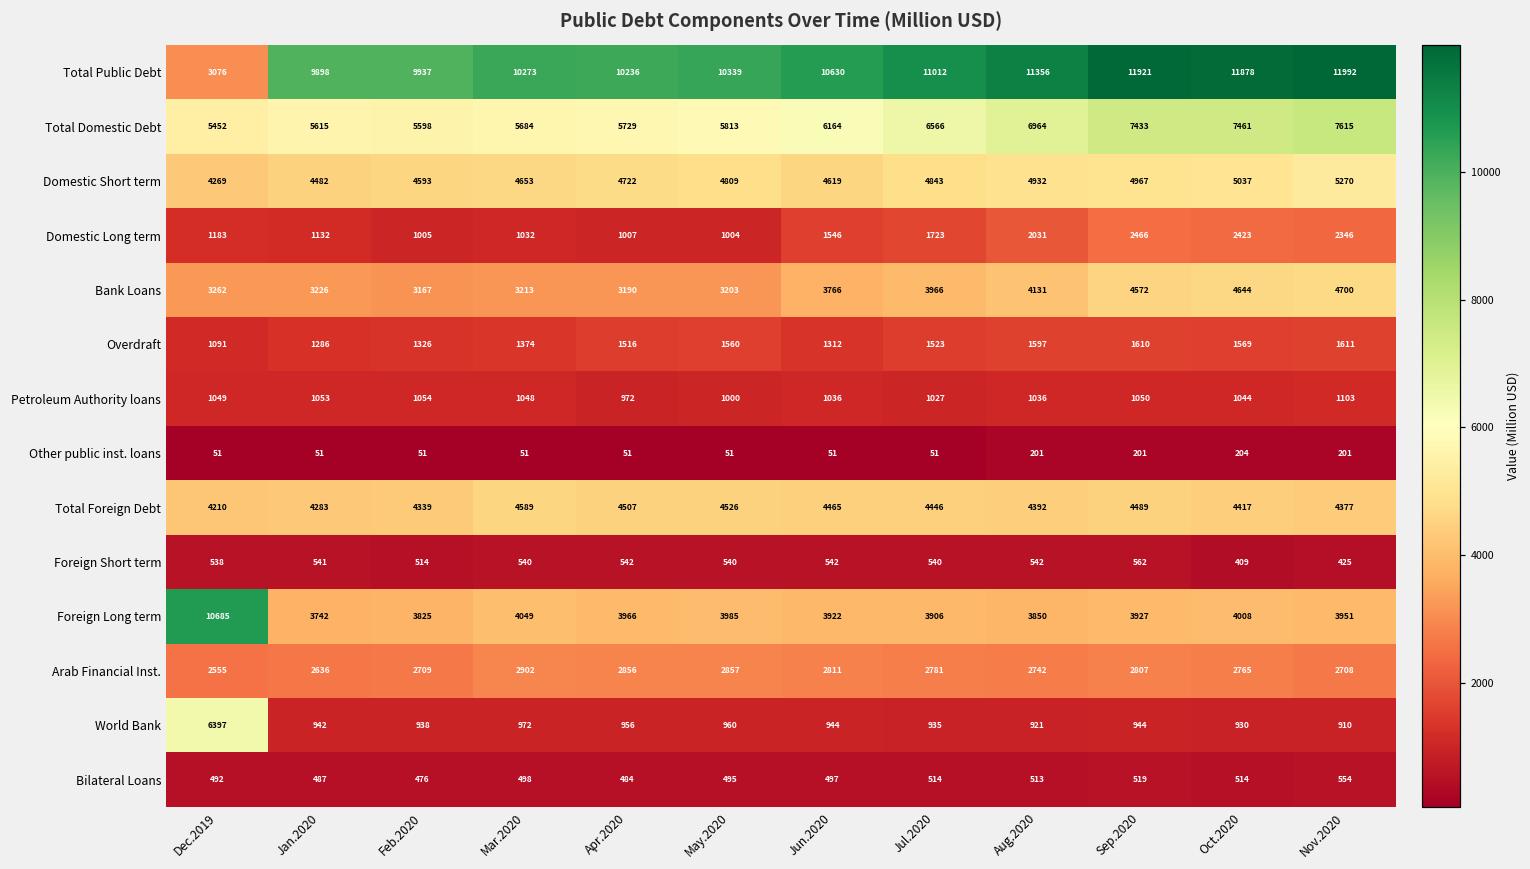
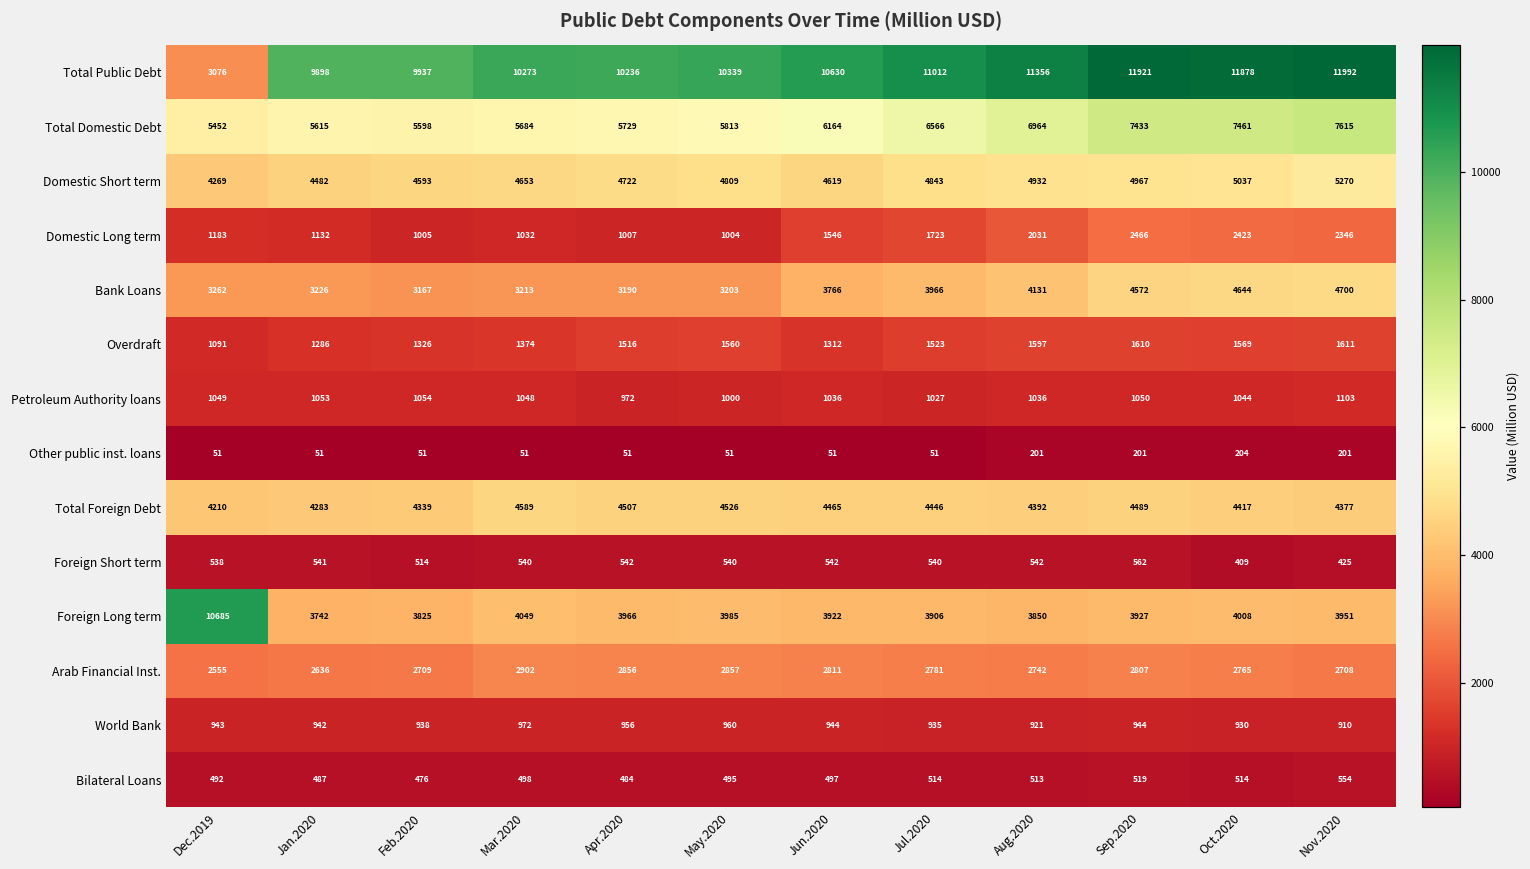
  {
    "Total Public Debt": {
      "Dec.2019": 3076,
      "Jan.2020": 9898,
      "Feb.2020": 9937,
      "Mar.2020": 10273,
      "Apr.2020": 10236,
      "May.2020": 10339,
      "Jun.2020": 10630,
      "Jul.2020": 11012,
      "Aug.2020": 11356,
      "Sep.2020": 11921,
      "Oct.2020": 11878,
      "Nov.2020": 11992
    },
    "Total Domestic Debt": {
      "Dec.2019": 5452,
      "Jan.2020": 5615,
      "Feb.2020": 5598,
      "Mar.2020": 5684,
      "Apr.2020": 5729,
      "May.2020": 5813,
      "Jun.2020": 6164,
      "Jul.2020": 6566,
      "Aug.2020": 6964,
      "Sep.2020": 7433,
      "Oct.2020": 7461,
      "Nov.2020": 7615
    },
    "Domestic Short term": {
      "Dec.2019": 4269,
      "Jan.2020": 4482,
      "Feb.2020": 4593,
      "Mar.2020": 4653,
      "Apr.2020": 4722,
      "May.2020": 4809,
      "Jun.2020": 4619,
      "Jul.2020": 4843,
      "Aug.2020": 4932,
      "Sep.2020": 4967,
      "Oct.2020": 5037,
      "Nov.2020": 5270
    },
    "Domestic Long term": {
      "Dec.2019": 1183,
      "Jan.2020": 1132,
      "Feb.2020": 1005,
      "Mar.2020": 1032,
      "Apr.2020": 1007,
      "May.2020": 1004,
      "Jun.2020": 1546,
      "Jul.2020": 1723,
      "Aug.2020": 2031,
      "Sep.2020": 2466,
      "Oct.2020": 2423,
      "Nov.2020": 2346
    },
    "Bank Loans": {
      "Dec.2019": 3262,
      "Jan.2020": 3226,
      "Feb.2020": 3167,
      "Mar.2020": 3213,
      "Apr.2020": 3190,
      "May.2020": 3203,
      "Jun.2020": 3766,
      "Jul.2020": 3966,
      "Aug.2020": 4131,
      "Sep.2020": 4572,
      "Oct.2020": 4644,
      "Nov.2020": 4700
    },
    "Overdraft": {
      "Dec.2019": 1091,
      "Jan.2020": 1286,
      "Feb.2020": 1326,
      "Mar.2020": 1374,
      "Apr.2020": 1516,
      "May.2020": 1560,
      "Jun.2020": 1312,
      "Jul.2020": 1523,
      "Aug.2020": 1597,
      "Sep.2020": 1610,
      "Oct.2020": 1569,
      "Nov.2020": 1611
    },
    "Petroleum Authority loans": {
      "Dec.2019": 1049,
      "Jan.2020": 1053,
      "Feb.2020": 1054,
      "Mar.2020": 1048,
      "Apr.2020": 972,
      "May.2020": 1000,
      "Jun.2020": 1036,
      "Jul.2020": 1027,
      "Aug.2020": 1036,
      "Sep.2020": 1050,
      "Oct.2020": 1044,
      "Nov.2020": 1103
    },
    "Other public inst. loans": {
      "Dec.2019": 51,
      "Jan.2020": 51,
      "Feb.2020": 51,
      "Mar.2020": 51,
      "Apr.2020": 51,
      "May.2020": 51,
      "Jun.2020": 51,
      "Jul.2020": 51,
      "Aug.2020": 201,
      "Sep.2020": 201,
      "Oct.2020": 204,
      "Nov.2020": 201
    },
    "Total Foreign Debt": {
      "Dec.2019": 4210,
      "Jan.2020": 4283,
      "Feb.2020": 4339,
      "Mar.2020": 4589,
      "Apr.2020": 4507,
      "May.2020": 4526,
      "Jun.2020": 4465,
      "Jul.2020": 4446,
      "Aug.2020": 4392,
      "Sep.2020": 4489,
      "Oct.2020": 4417,
      "Nov.2020": 4377
    },
    "Foreign Short term": {
      "Dec.2019": 538,
      "Jan.2020": 541,
      "Feb.2020": 514,
      "Mar.2020": 540,
      "Apr.2020": 542,
      "May.2020": 540,
      "Jun.2020": 542,
      "Jul.2020": 540,
      "Aug.2020": 542,
      "Sep.2020": 562,
      "Oct.2020": 409,
      "Nov.2020": 425
    },
    "Foreign Long term": {
      "Dec.2019": 10685,
      "Jan.2020": 3742,
      "Feb.2020": 3825,
      "Mar.2020": 4049,
      "Apr.2020": 3966,
      "May.2020": 3985,
      "Jun.2020": 3922,
      "Jul.2020": 3906,
      "Aug.2020": 3850,
      "Sep.2020": 3927,
      "Oct.2020": 4008,
      "Nov.2020": 3951
    },
    "Arab Financial Inst.": {
      "Dec.2019": 2555,
      "Jan.2020": 2636,
      "Feb.2020": 2709,
      "Mar.2020": 2902,
      "Apr.2020": 2856,
      "May.2020": 2857,
      "Jun.2020": 2811,
      "Jul.2020": 2781,
      "Aug.2020": 2742,
      "Sep.2020": 2807,
      "Oct.2020": 2765,
      "Nov.2020": 2708
    },
    "World Bank": {
-     "Dec.2019": 6397,
+     "Dec.2019": 943,
      "Jan.2020": 942,
      "Feb.2020": 938,
      "Mar.2020": 972,
      "Apr.2020": 956,
      "May.2020": 960,
      "Jun.2020": 944,
      "Jul.2020": 935,
      "Aug.2020": 921,
      "Sep.2020": 944,
      "Oct.2020": 930,
      "Nov.2020": 910
    },
    "Bilateral Loans": {
      "Dec.2019": 492,
      "Jan.2020": 487,
      "Feb.2020": 476,
      "Mar.2020": 498,
      "Apr.2020": 484,
      "May.2020": 495,
      "Jun.2020": 497,
      "Jul.2020": 514,
      "Aug.2020": 513,
      "Sep.2020": 519,
      "Oct.2020": 514,
      "Nov.2020": 554
    }
  }
